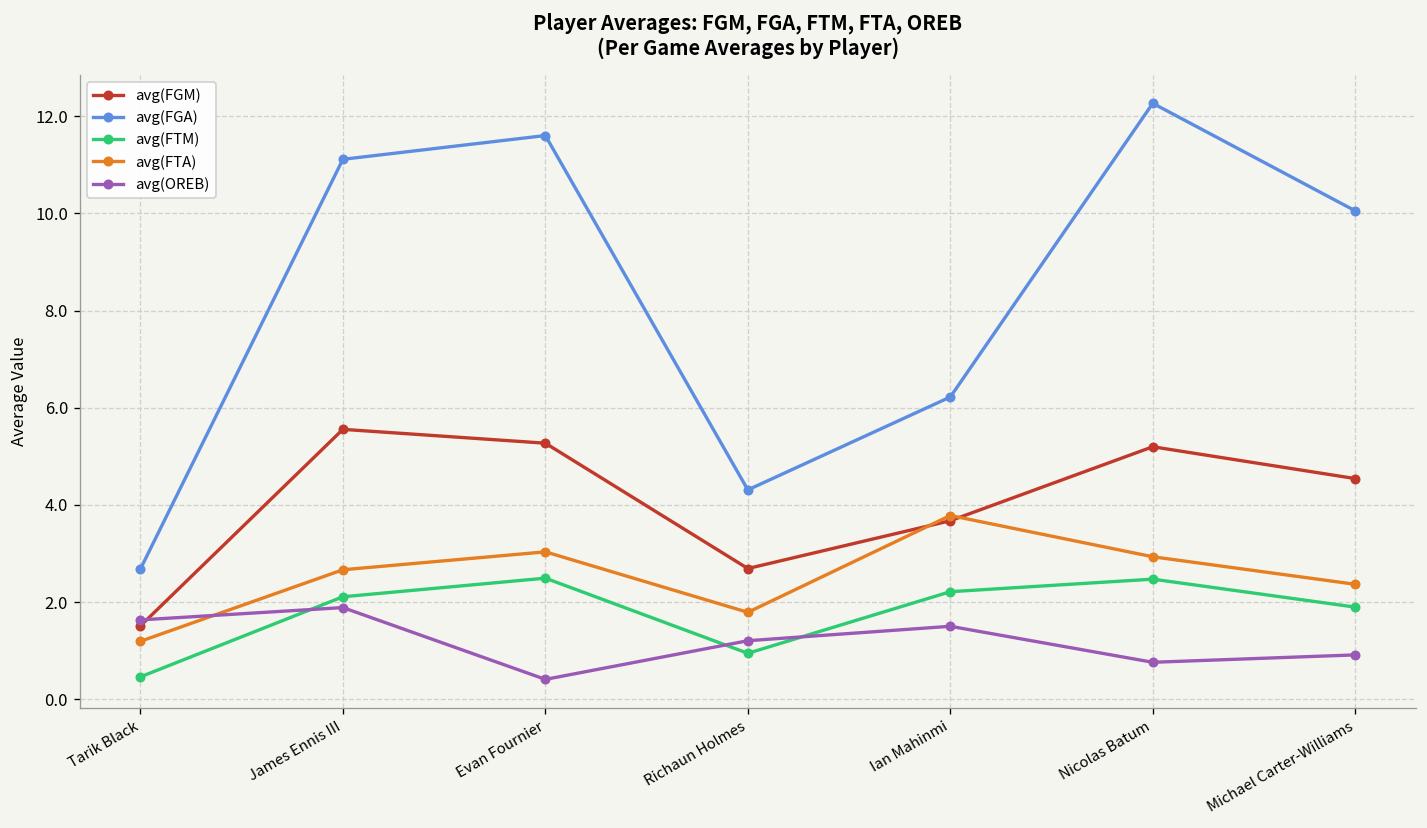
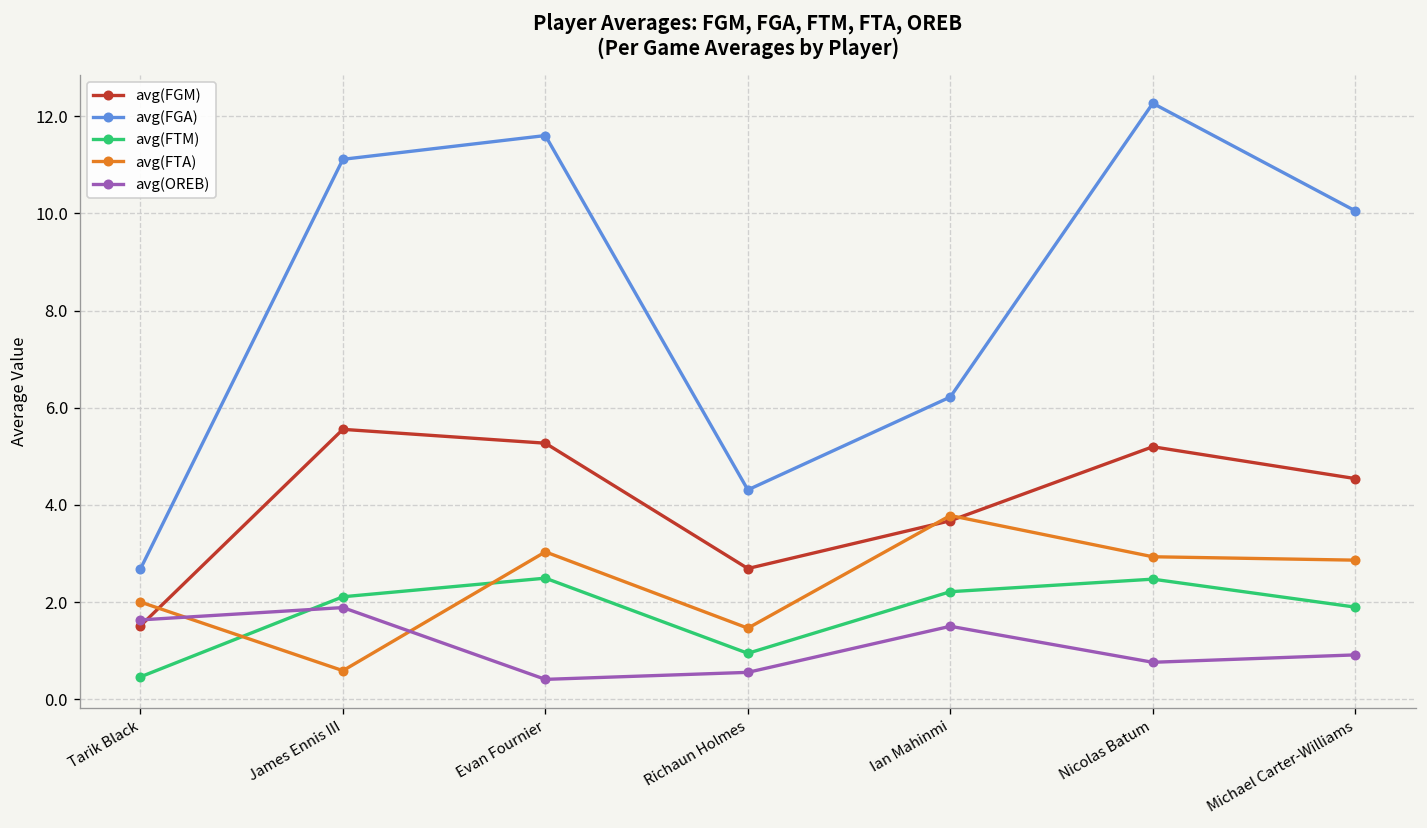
  {
    "avg(FGM)": {
      "Tarik Black": 1.5,
      "James Ennis III": 5.6,
      "Evan Fournier": 5.3,
      "Richaun Holmes": 2.7,
      "Ian Mahinmi": 3.7,
      "Nicolas Batum": 5.2,
      "Michael Carter-Williams": 4.5
    },
    "avg(FGA)": {
      "Tarik Black": 2.7,
      "James Ennis III": 11.1,
      "Evan Fournier": 11.6,
      "Richaun Holmes": 4.3,
      "Ian Mahinmi": 6.2,
      "Nicolas Batum": 12.3,
      "Michael Carter-Williams": 10.1
    },
    "avg(FTM)": {
      "Tarik Black": 0.5,
      "James Ennis III": 2.1,
      "Evan Fournier": 2.5,
      "Richaun Holmes": 0.9,
      "Ian Mahinmi": 2.2,
      "Nicolas Batum": 2.5,
      "Michael Carter-Williams": 1.9
    },
    "avg(FTA)": {
-     "Tarik Black": 1.2,
-     "James Ennis III": 2.7,
+     "Tarik Black": 2.0,
+     "James Ennis III": 0.6,
      "Evan Fournier": 3.0,
-     "Richaun Holmes": 1.8,
+     "Richaun Holmes": 1.5,
      "Ian Mahinmi": 3.8,
      "Nicolas Batum": 2.9,
-     "Michael Carter-Williams": 2.4
+     "Michael Carter-Williams": 2.9
    },
    "avg(OREB)": {
      "Tarik Black": 1.6,
      "James Ennis III": 1.9,
      "Evan Fournier": 0.4,
-     "Richaun Holmes": 1.2,
+     "Richaun Holmes": 0.6,
      "Ian Mahinmi": 1.5,
      "Nicolas Batum": 0.8,
      "Michael Carter-Williams": 0.9
    }
  }
